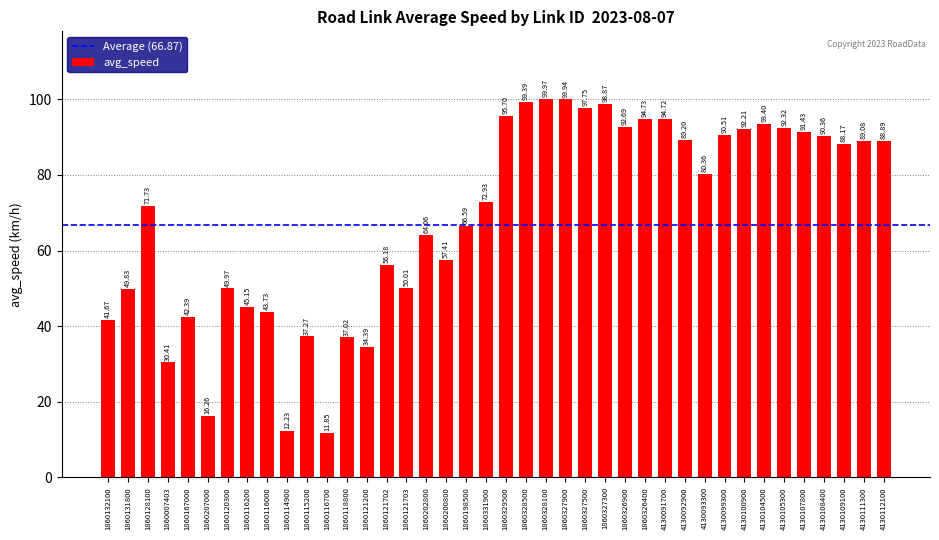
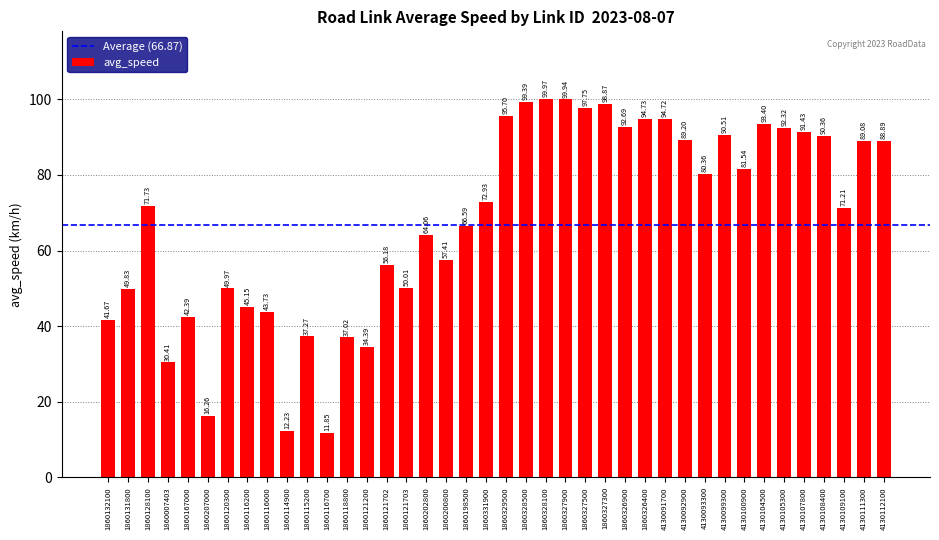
  {
    "1860132100": 41.67,
    "1860131800": 49.83,
    "1860128100": 71.73,
    "1860007403": 30.41,
    "1860167000": 42.39,
    "1860207000": 16.26,
    "1860120300": 49.97,
    "1860116200": 45.15,
    "1860116000": 43.73,
    "1860114900": 12.23,
    "1860115200": 37.27,
    "1860116700": 11.85,
    "1860118800": 37.02,
    "1860121200": 34.39,
    "1860121702": 56.18,
    "1860121703": 50.01,
    "1860202800": 64.06,
    "1860200800": 57.41,
    "1860198500": 66.59,
    "1860331900": 72.93,
    "1860329500": 95.70,
    "1860328500": 99.39,
    "1860328100": 99.97,
    "1860327900": 99.94,
    "1860327500": 97.75,
    "1860327300": 98.87,
    "1860326900": 92.69,
    "1860326400": 94.73,
    "4130091700": 94.72,
    "4130092900": 89.20,
    "4130093300": 80.36,
    "4130099300": 90.51,
-   "4130100900": 92.21,
+   "4130100900": 81.54,
    "4130104500": 93.40,
    "4130105300": 92.32,
    "4130107800": 91.43,
    "4130108400": 90.36,
-   "4130109100": 88.17,
+   "4130109100": 71.21,
    "4130111300": 89.08,
    "4130112100": 88.89
  }
